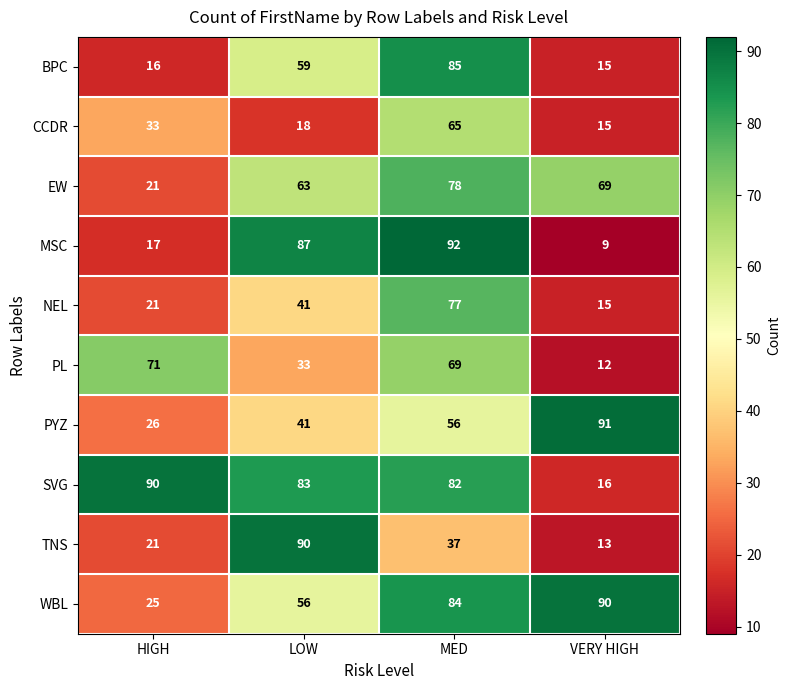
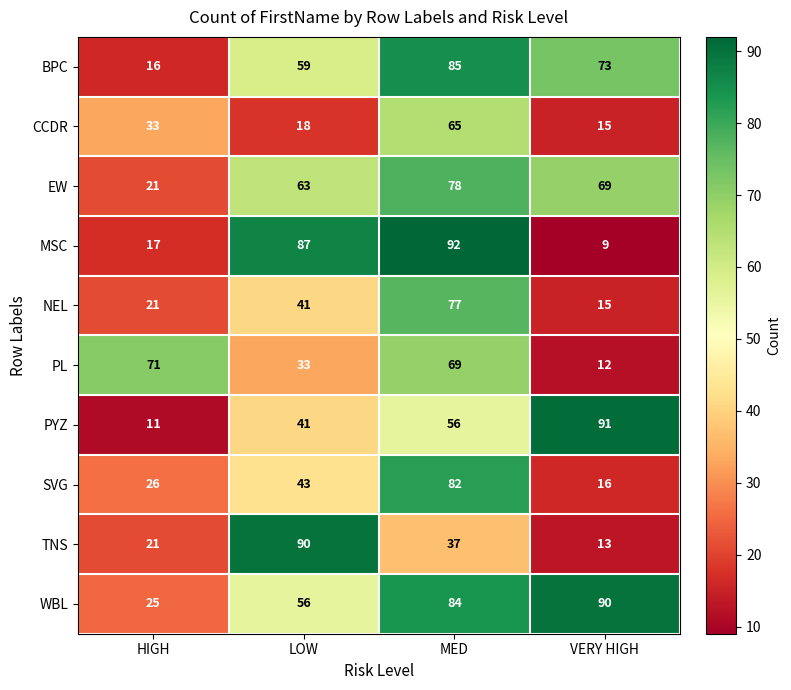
  {
    "BPC": {
      "HIGH": 16,
      "LOW": 59,
      "MED": 85,
-     "VERY HIGH": 15
+     "VERY HIGH": 73
    },
    "CCDR": {
      "HIGH": 33,
      "LOW": 18,
      "MED": 65,
      "VERY HIGH": 15
    },
    "EW": {
      "HIGH": 21,
      "LOW": 63,
      "MED": 78,
      "VERY HIGH": 69
    },
    "MSC": {
      "HIGH": 17,
      "LOW": 87,
      "MED": 92,
      "VERY HIGH": 9
    },
    "NEL": {
      "HIGH": 21,
      "LOW": 41,
      "MED": 77,
      "VERY HIGH": 15
    },
    "PL": {
      "HIGH": 71,
      "LOW": 33,
      "MED": 69,
      "VERY HIGH": 12
    },
    "PYZ": {
-     "HIGH": 26,
+     "HIGH": 11,
      "LOW": 41,
      "MED": 56,
      "VERY HIGH": 91
    },
    "SVG": {
-     "HIGH": 90,
-     "LOW": 83,
+     "HIGH": 26,
+     "LOW": 43,
      "MED": 82,
      "VERY HIGH": 16
    },
    "TNS": {
      "HIGH": 21,
      "LOW": 90,
      "MED": 37,
      "VERY HIGH": 13
    },
    "WBL": {
      "HIGH": 25,
      "LOW": 56,
      "MED": 84,
      "VERY HIGH": 90
    }
  }
